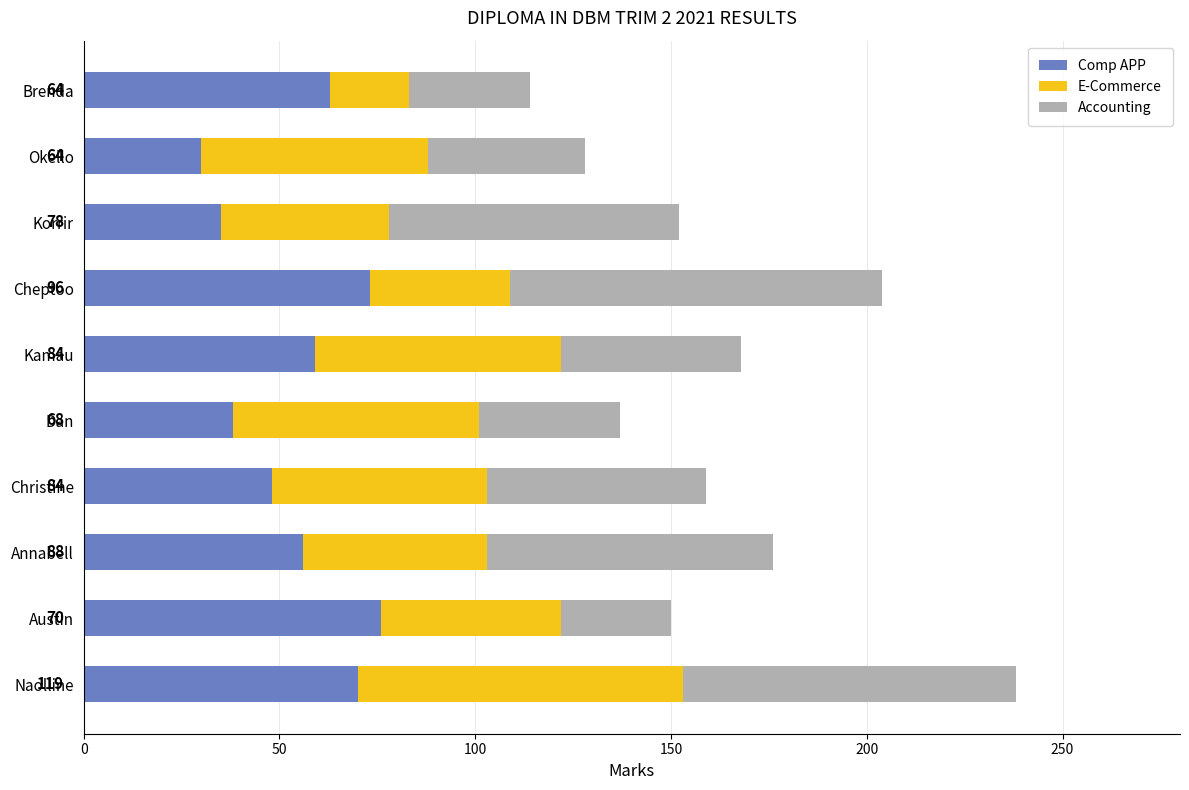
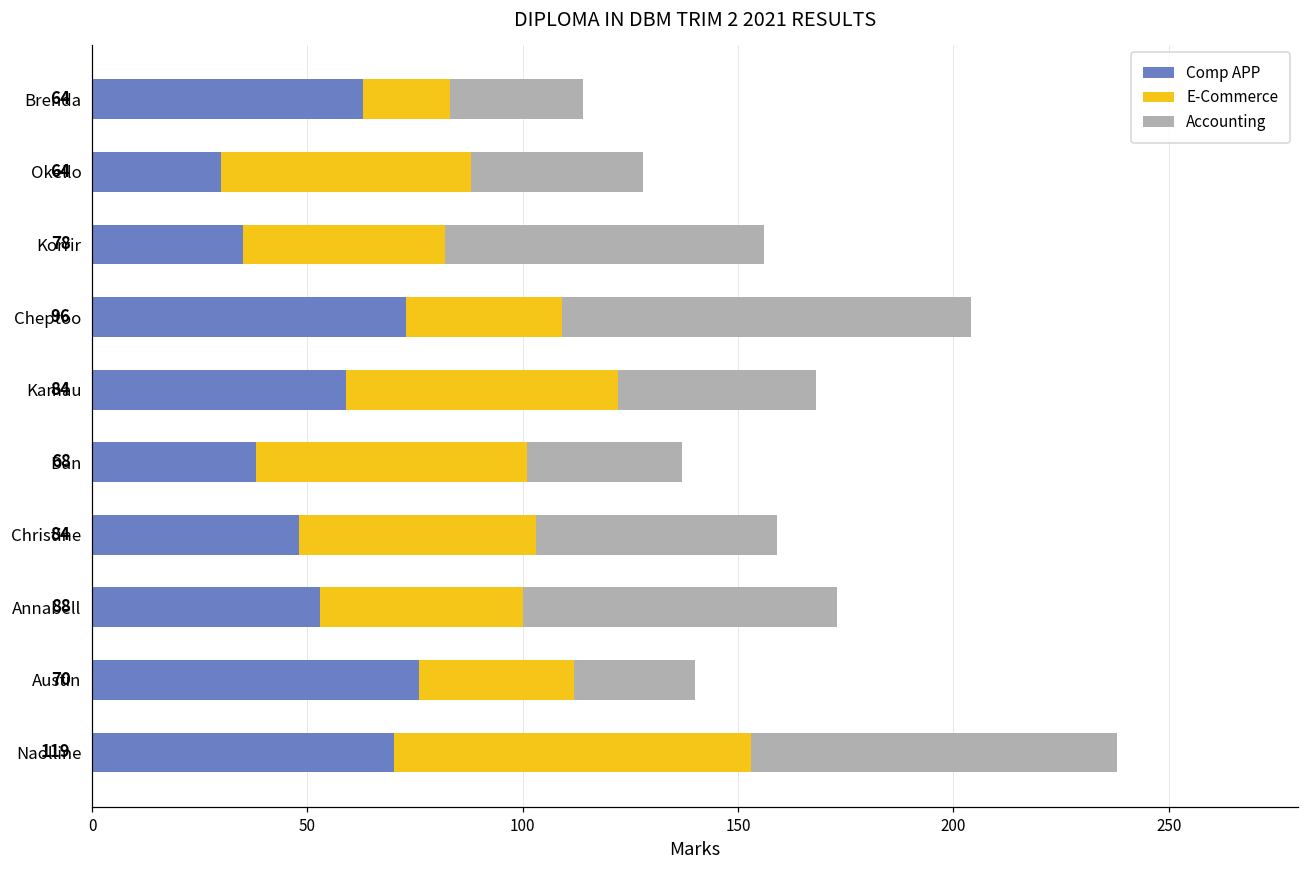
  {
    "Comp APP": {
      "Brenda": 63,
      "Okello": 30,
      "Korrir": 35,
      "Cheptoo": 73,
      "Kamau": 59,
      "Dan": 38,
      "Christine": 48,
-     "Annabell": 56,
+     "Annabell": 53,
      "Austin": 76,
      "Naolline": 70
    },
    "E-Commerce": {
      "Brenda": 20,
      "Okello": 58,
-     "Korrir": 43,
+     "Korrir": 47,
      "Cheptoo": 36,
      "Kamau": 63,
      "Dan": 63,
      "Christine": 55,
      "Annabell": 47,
-     "Austin": 46,
+     "Austin": 36,
      "Naolline": 83
    },
    "Accounting": {
      "Brenda": 31,
      "Okello": 40,
      "Korrir": 74,
      "Cheptoo": 95,
      "Kamau": 46,
      "Dan": 36,
      "Christine": 56,
      "Annabell": 73,
      "Austin": 28,
      "Naolline": 85
    }
  }
